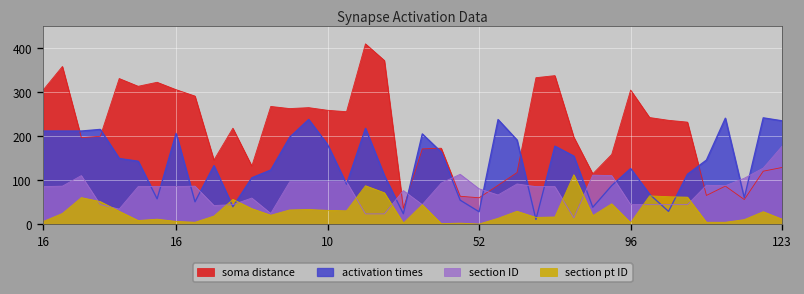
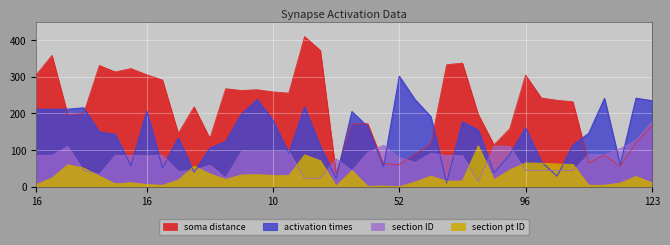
  {
    "soma distance": {
      "52": 60,
      "96": 300,
-     "123": 130
+     "123": 170
    },
    "activation times": {
-     "52": 30,
-     "96": 130,
+     "52": 300,
+     "96": 160,
      "123": 230
    },
    "section ID": {
      "52": 80,
      "96": 40,
      "123": 180
    },
    "section pt ID": {
      "52": 0,
-     "96": 0,
+     "96": 70,
      "123": 10
    }
  }
